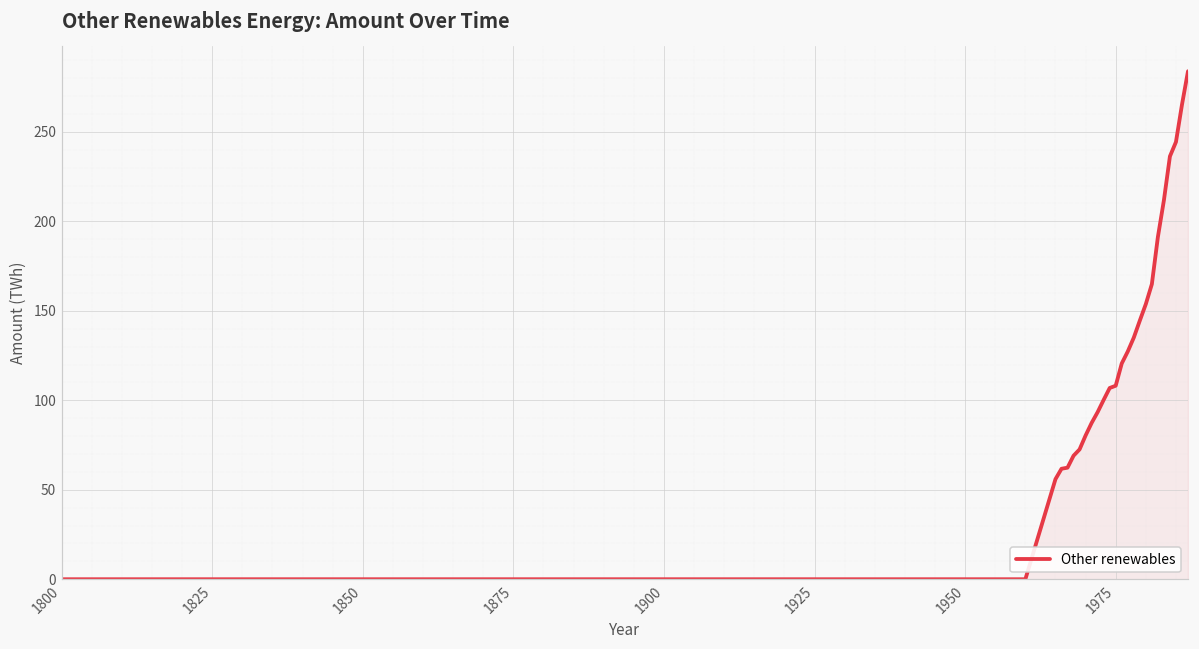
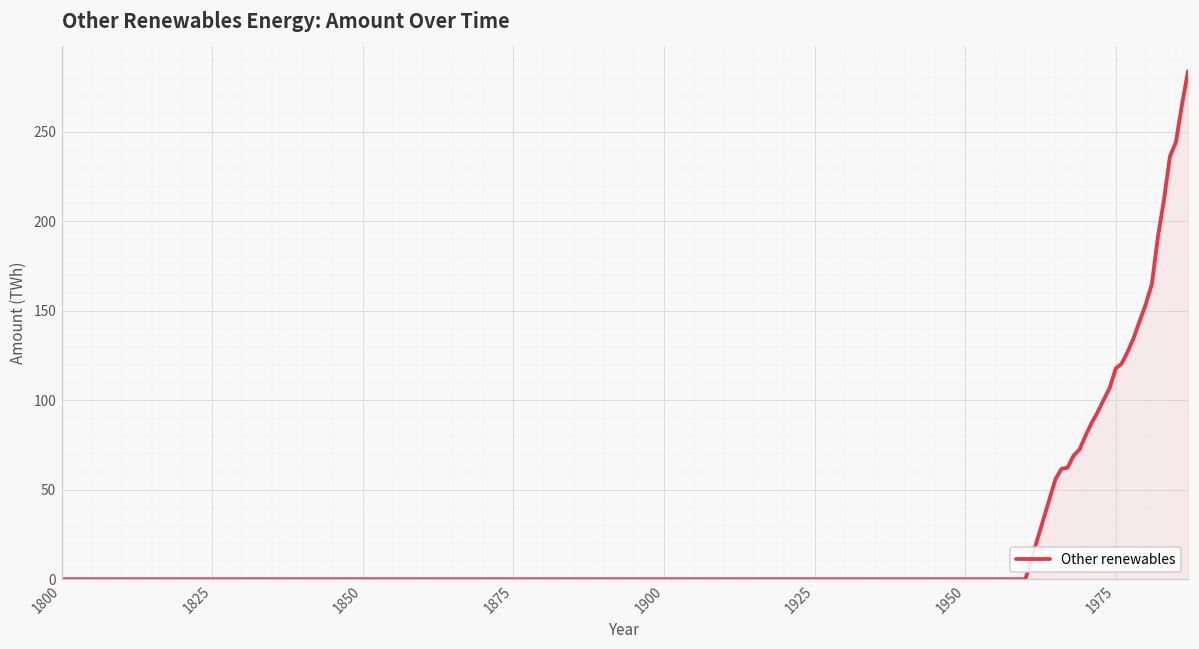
  {
    "1800": 0,
    "1850": 0,
    "1900": 0,
    "1950": 0,
-   "1975": 108
+   "1975": 118
  }
